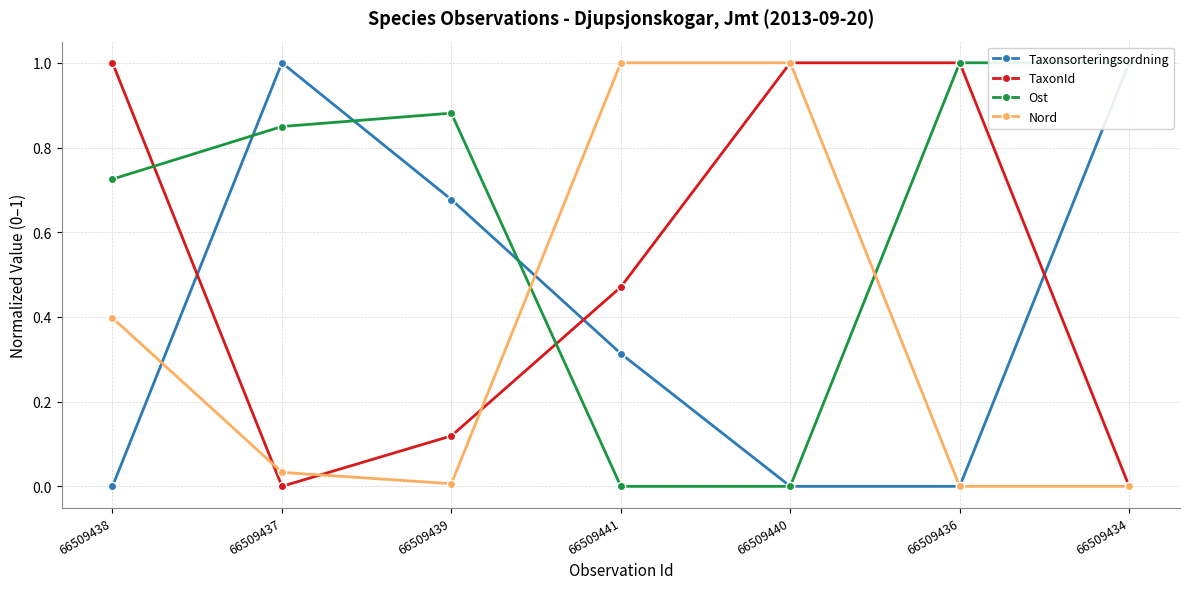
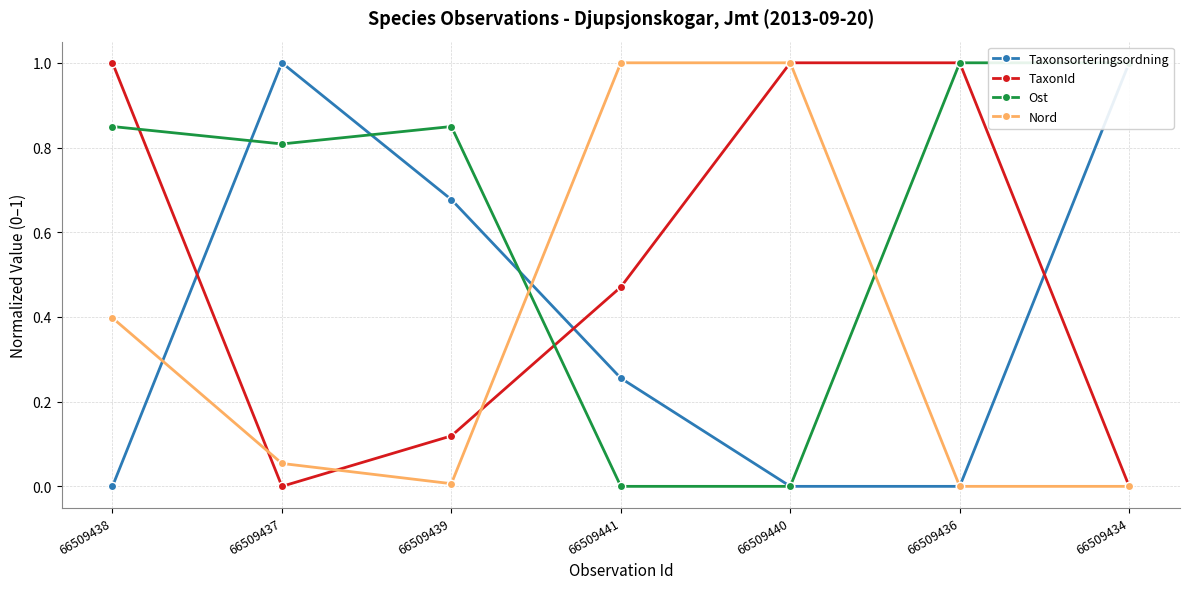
  {
    "Taxonsorteringsordning": {
      "66509438": 0.00,
      "66509437": 1.00,
      "66509439": 0.68,
-     "66509441": 0.31
+     "66509441": 0.26
    },
    "TaxonId": {
      "66509438": 1.00,
      "66509437": 0.00,
      "66509439": 0.12,
      "66509441": 0.47
    },
    "Ost": {
-     "66509438": 0.73,
-     "66509437": 0.85,
-     "66509439": 0.88,
+     "66509438": 0.85,
+     "66509437": 0.81,
+     "66509439": 0.85,
      "66509441": 0.00
    },
    "Nord": {
      "66509438": 0.40,
-     "66509437": 0.03,
+     "66509437": 0.05,
      "66509439": 0.01,
      "66509441": 1.00
    }
  }
